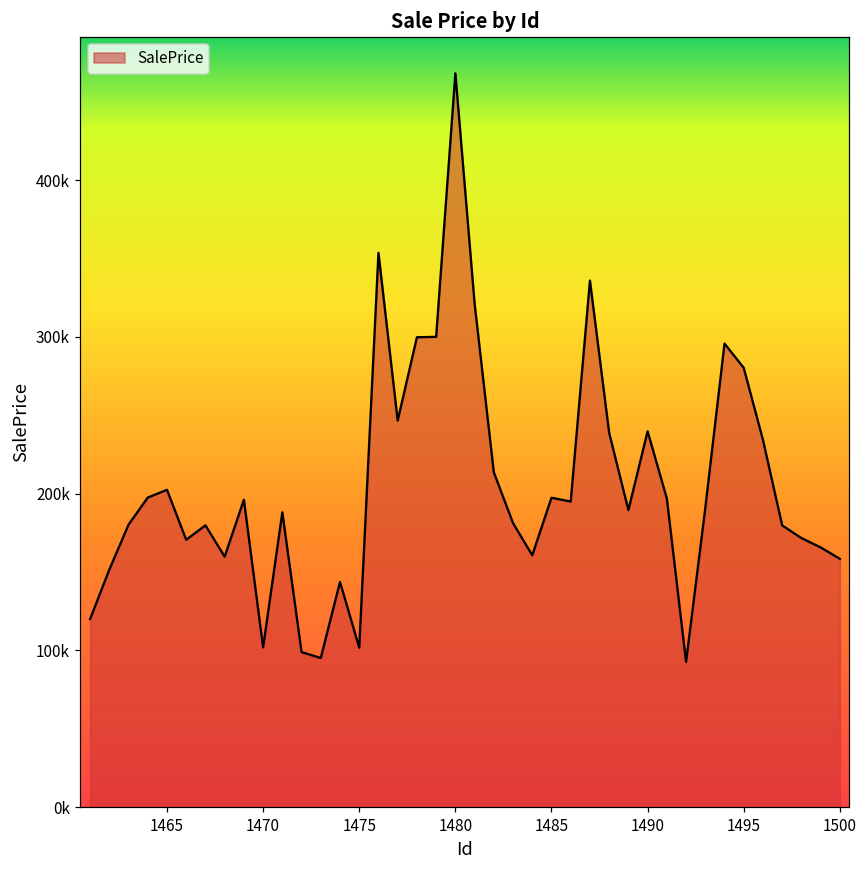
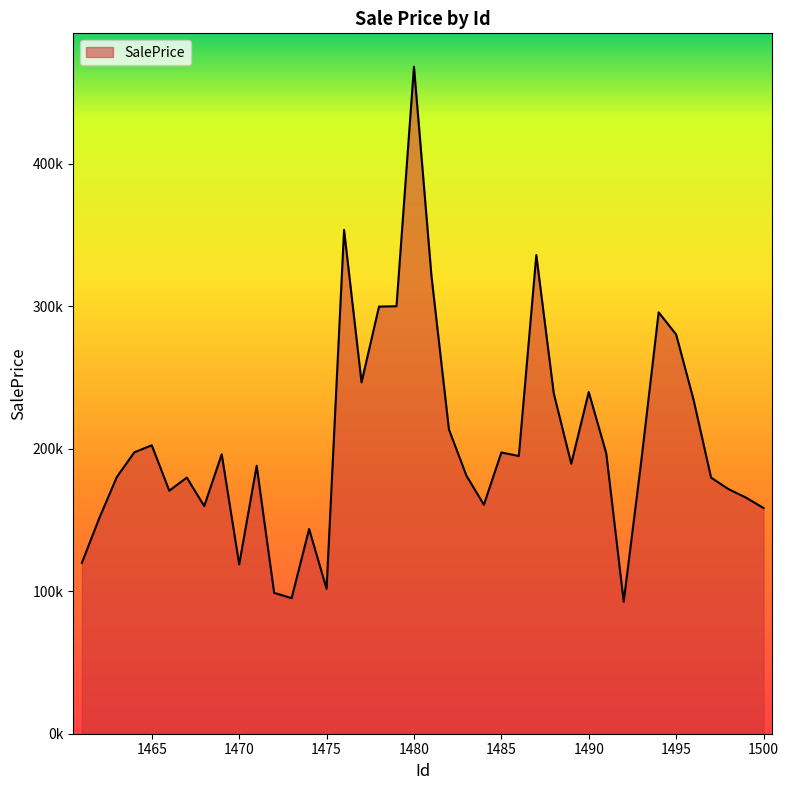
  {
    "1465": 202000,
-   "1470": 102000,
+   "1470": 119000,
    "1475": 102000,
    "1480": 468000,
    "1485": 197000,
    "1490": 240000,
    "1495": 280000,
    "1500": 158000
  }
